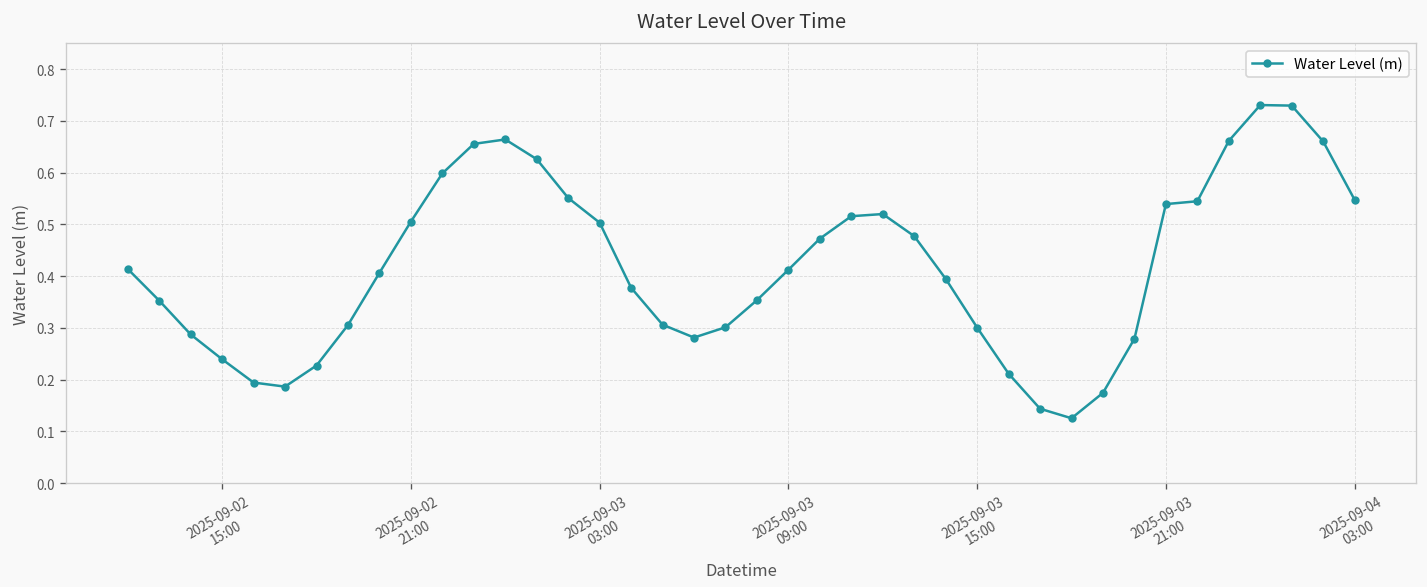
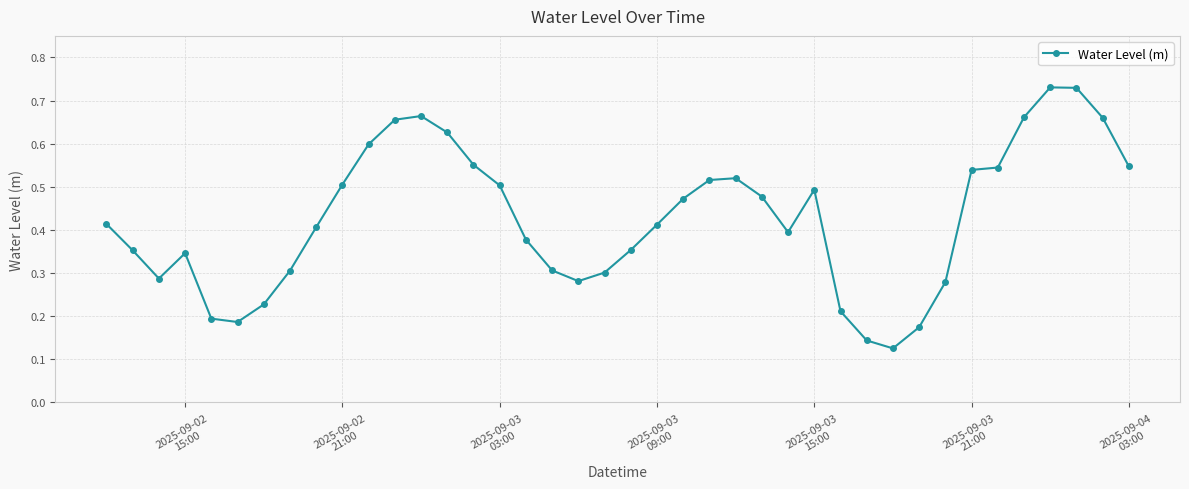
  {
-   "2025-09-02 15:00": 0.24,
+   "2025-09-02 15:00": 0.35,
    "2025-09-02 21:00": 0.51,
    "2025-09-03 03:00": 0.50,
    "2025-09-03 09:00": 0.41,
-   "2025-09-03 15:00": 0.30,
+   "2025-09-03 15:00": 0.49,
    "2025-09-03 21:00": 0.54,
    "2025-09-04 03:00": 0.55
  }
